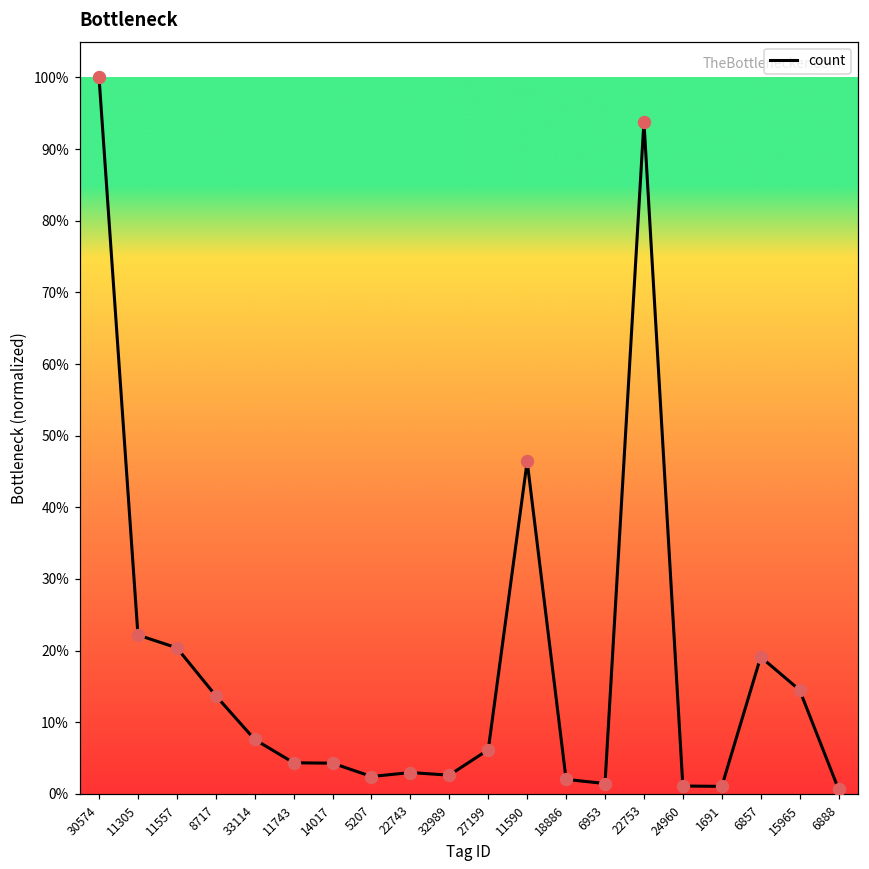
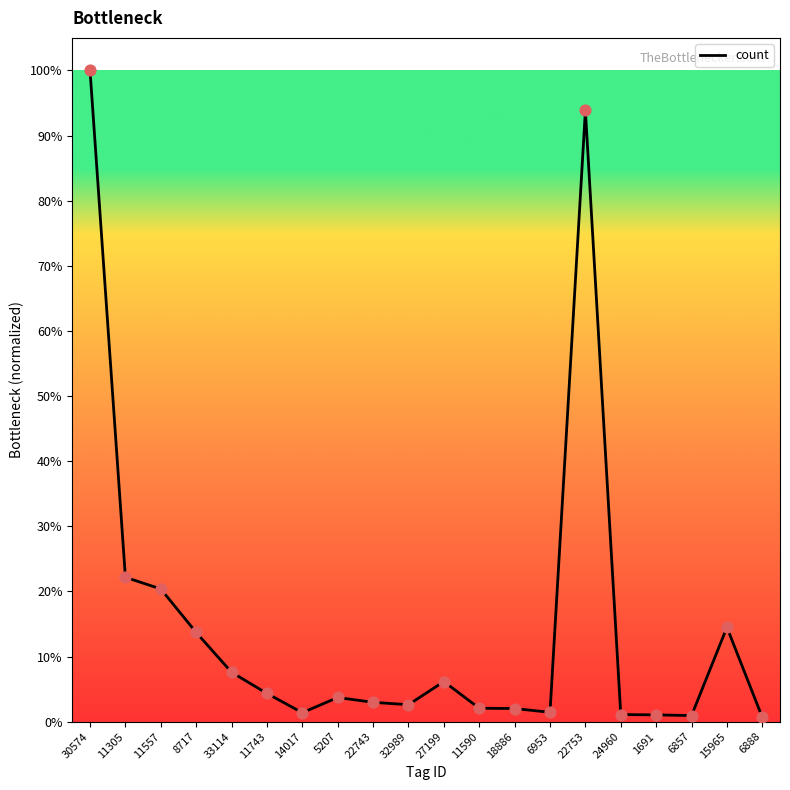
  {
    "30574": "100%",
    "11305": "22%",
    "11557": "20%",
    "8717": "14%",
    "33114": "8%",
    "11743": "4%",
-   "14017": "4%",
-   "5207": "2%",
+   "14017": "1%",
+   "5207": "4%",
    "22743": "3%",
    "32989": "3%",
    "27199": "6%",
-   "11590": "46%",
+   "11590": "2%",
    "18886": "2%",
    "6953": "1%",
    "22753": "94%",
    "24960": "1%",
    "1691": "1%",
-   "6857": "19%",
+   "6857": "1%",
    "15965": "14%",
    "6888": "1%"
  }
